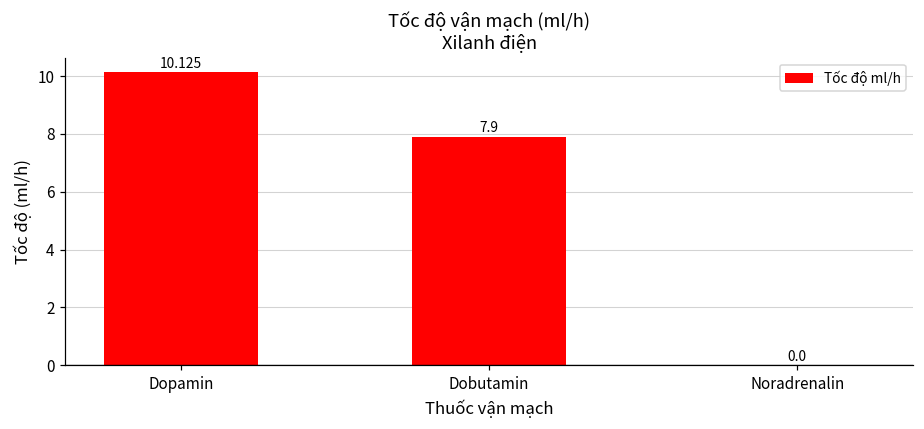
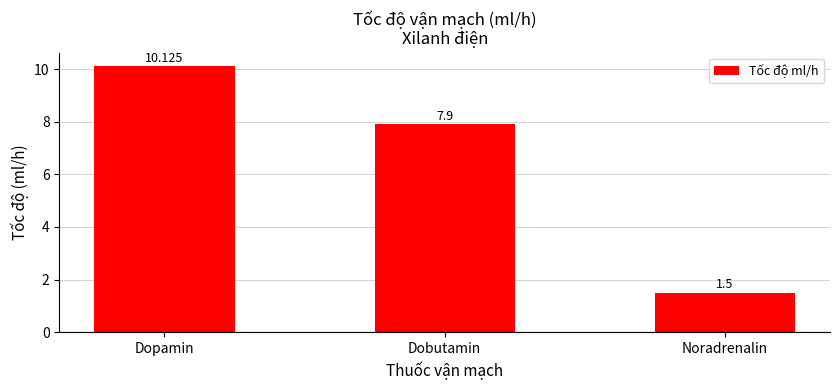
  {
    "Dopamin": 10.125,
    "Dobutamin": 7.9,
-   "Noradrenalin": 0.0
+   "Noradrenalin": 1.5
  }
